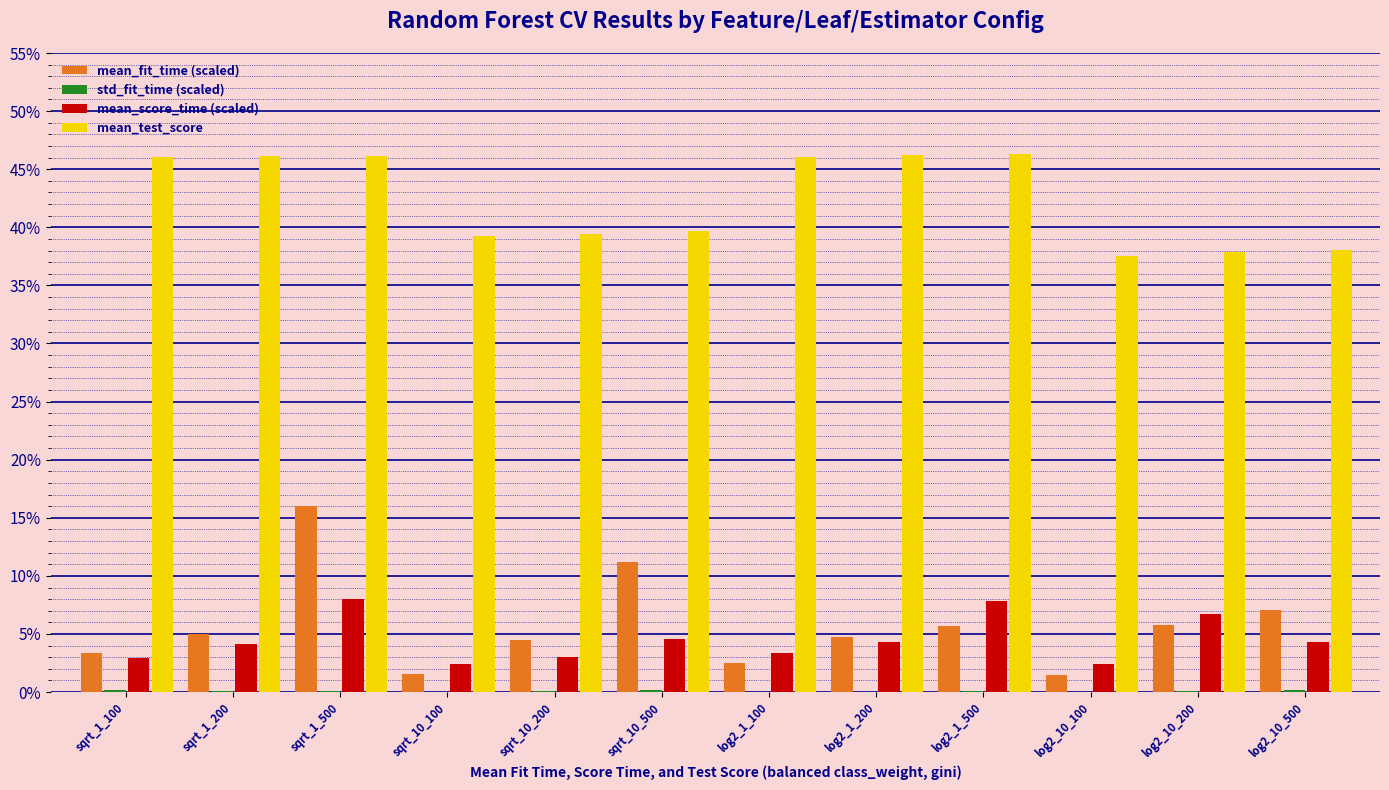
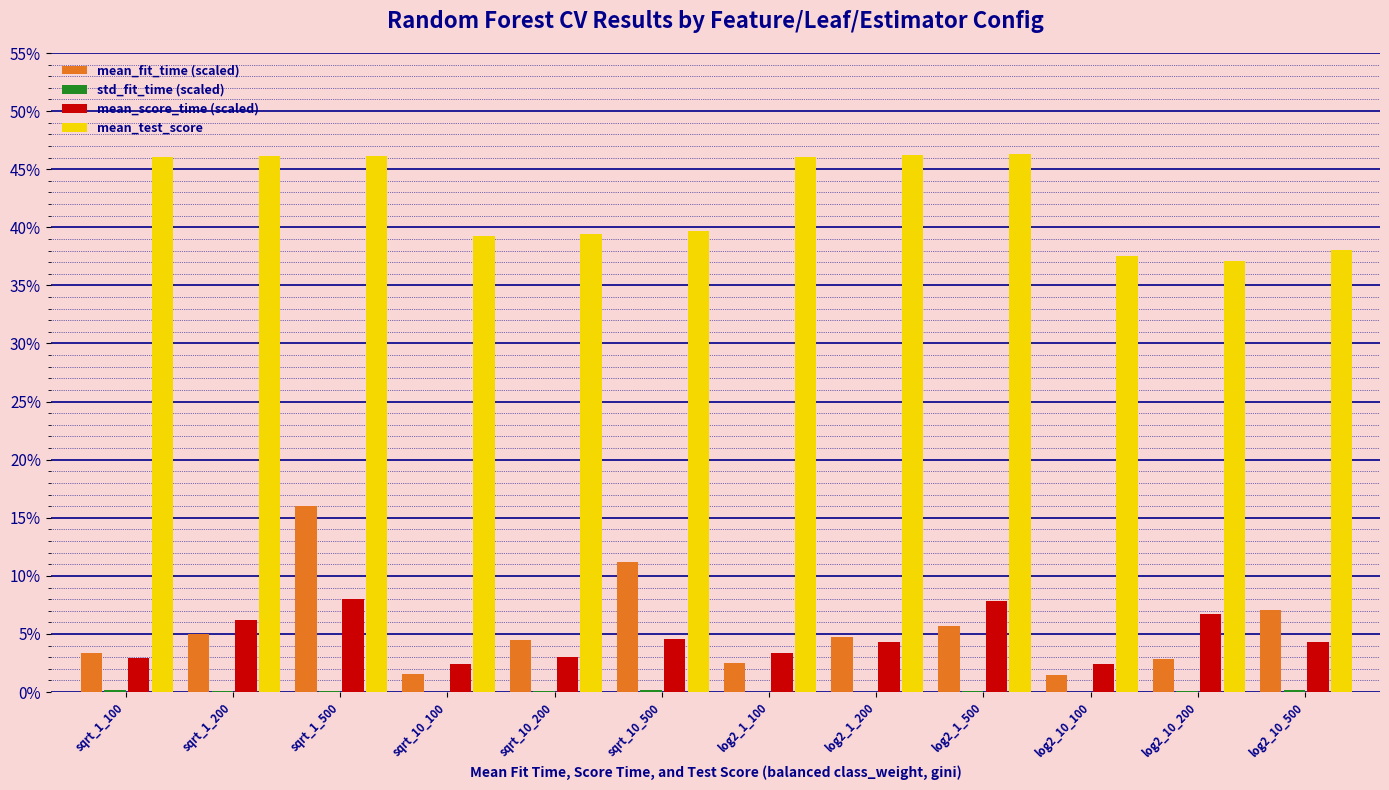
  {
    "mean_fit_time (scaled)": {
      "sqrt_1_100": "3.4%",
      "sqrt_1_200": "5.0%",
      "sqrt_1_500": "16.0%",
      "sqrt_10_100": "1.6%",
      "sqrt_10_200": "4.5%",
      "sqrt_10_500": "11.2%",
      "log2_1_100": "2.5%",
      "log2_1_200": "4.8%",
      "log2_1_500": "5.7%",
      "log2_10_100": "1.5%",
-     "log2_10_200": "5.7%",
+     "log2_10_200": "2.9%",
      "log2_10_500": "7.1%"
    },
    "mean_score_time (scaled)": {
      "sqrt_1_100": "3.0%",
-     "sqrt_1_200": "4.1%",
+     "sqrt_1_200": "6.2%",
      "sqrt_1_500": "8.0%",
      "sqrt_10_100": "2.4%",
      "sqrt_10_200": "3.0%",
      "sqrt_10_500": "4.6%",
      "log2_1_100": "3.4%",
      "log2_1_200": "4.3%",
      "log2_1_500": "7.8%",
      "log2_10_100": "2.4%",
      "log2_10_200": "6.7%",
      "log2_10_500": "4.3%"
    },
    "mean_test_score": {
      "sqrt_1_100": "46.1%",
      "sqrt_1_200": "46.2%",
      "sqrt_1_500": "46.1%",
      "sqrt_10_100": "39.2%",
      "sqrt_10_200": "39.4%",
      "sqrt_10_500": "39.7%",
      "log2_1_100": "46.1%",
      "log2_1_200": "46.2%",
      "log2_1_500": "46.3%",
      "log2_10_100": "37.5%",
-     "log2_10_200": "37.9%",
+     "log2_10_200": "37.1%",
      "log2_10_500": "38.1%"
    }
  }
